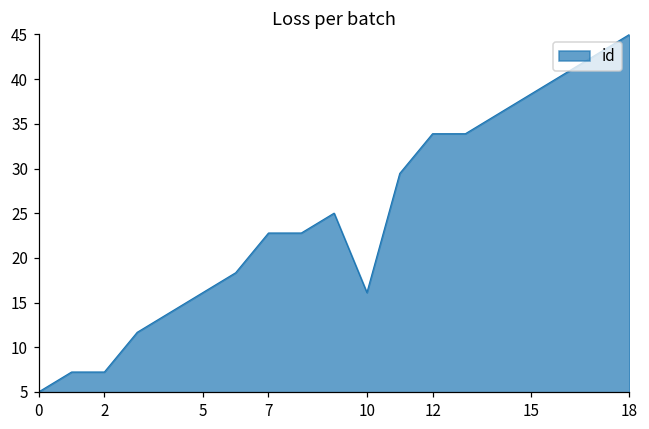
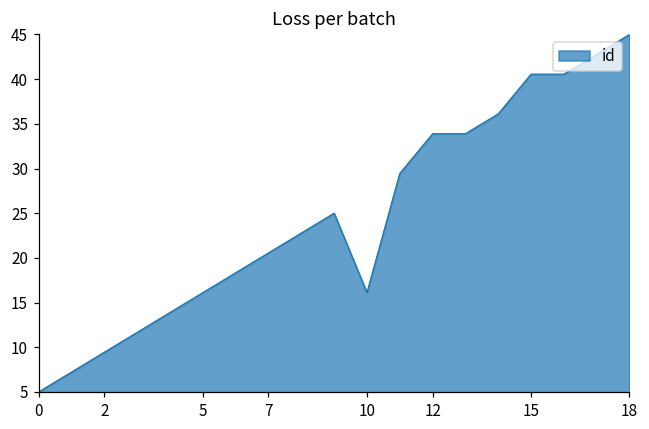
  {
    "0": 5,
-   "2": 7,
+   "2": 9,
    "5": 16,
-   "7": 23,
+   "7": 21,
    "10": 16,
    "12": 34,
-   "15": 38,
+   "15": 41,
    "18": 45
  }
